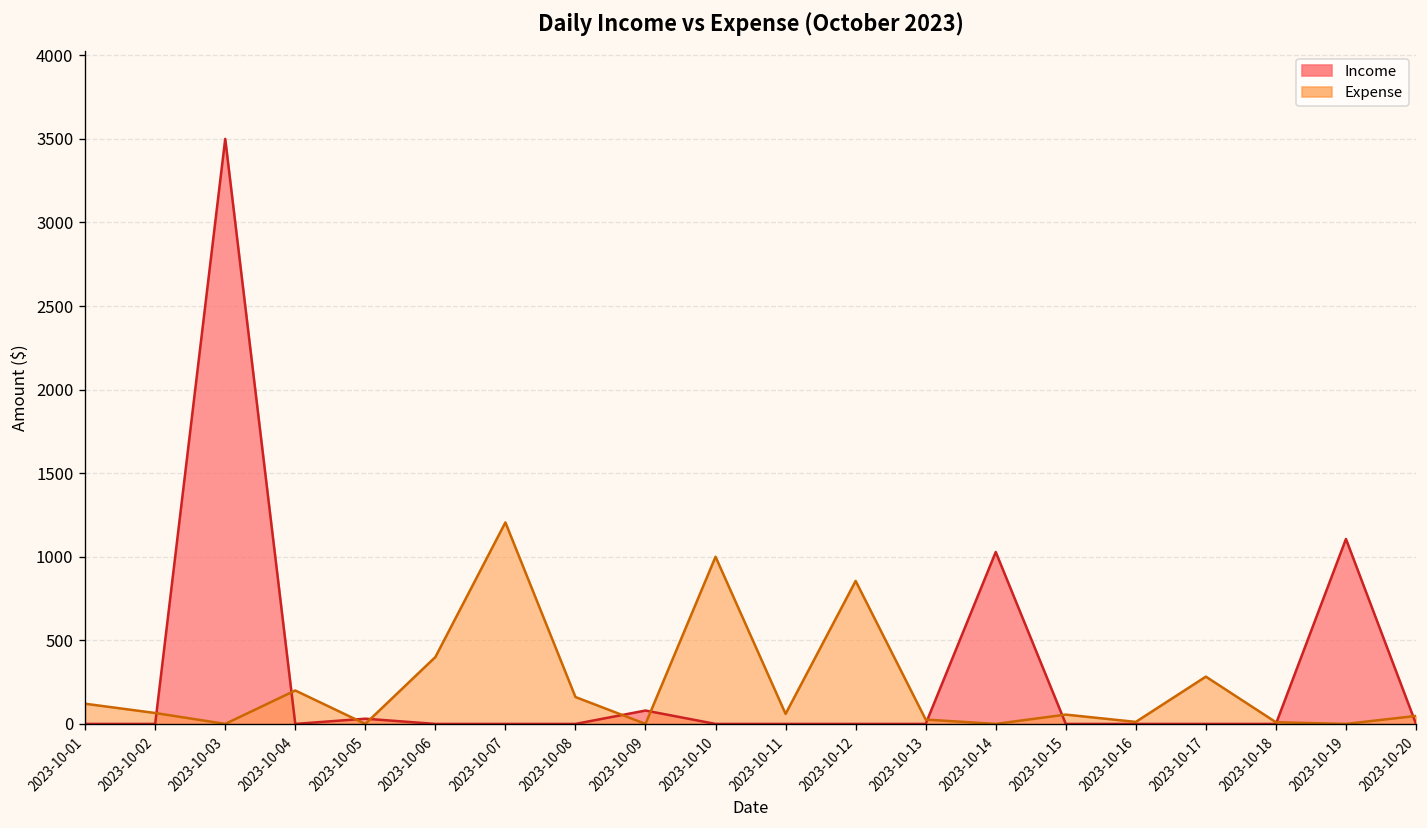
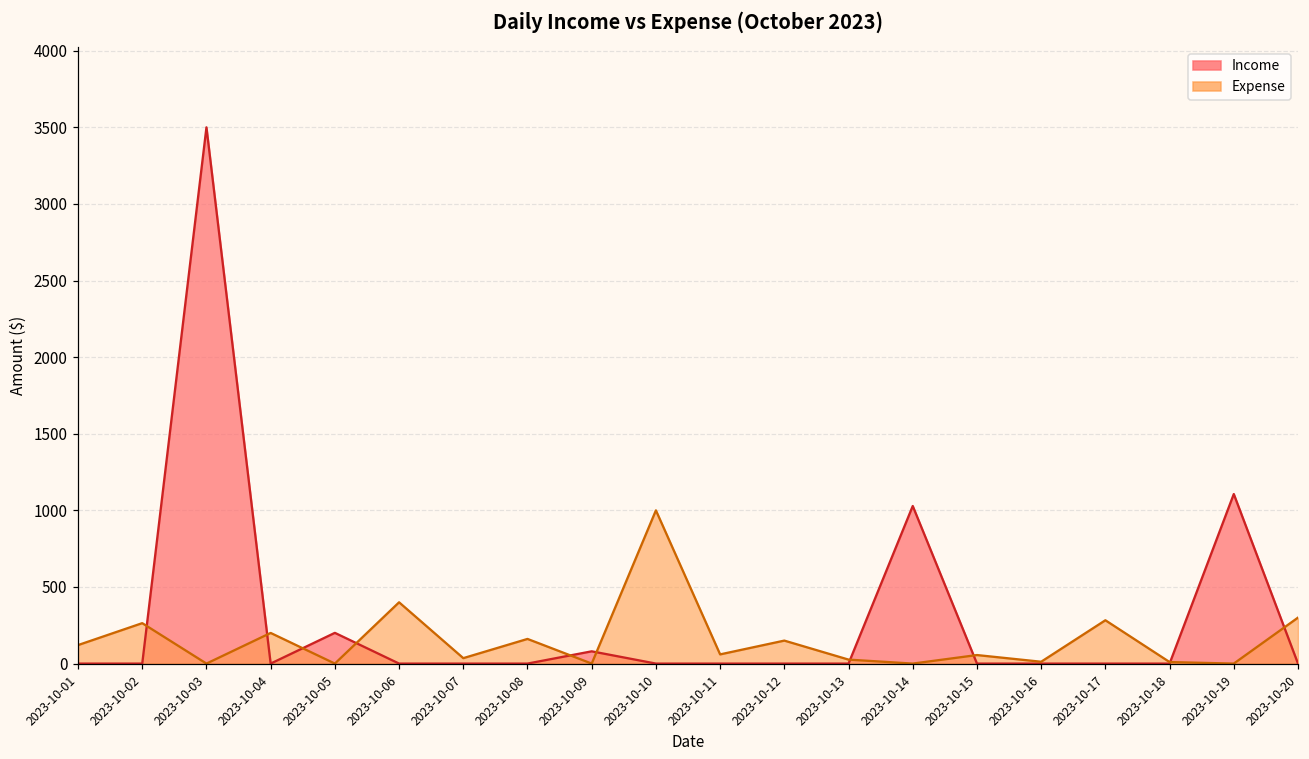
  {
    "Income": {
      "2023-10-01": 0,
      "2023-10-02": 0,
      "2023-10-03": 3500,
      "2023-10-04": 0,
-     "2023-10-05": 30,
+     "2023-10-05": 200,
      "2023-10-06": 0,
      "2023-10-07": 0,
      "2023-10-08": 0,
      "2023-10-09": 80,
      "2023-10-10": 0,
      "2023-10-11": 0,
      "2023-10-12": 0,
      "2023-10-13": 0,
      "2023-10-14": 1030,
      "2023-10-15": 0,
      "2023-10-17": 0,
      "2023-10-19": 1110,
      "2023-10-20": 0
    },
    "Expense": {
      "2023-10-01": 120,
-     "2023-10-02": 70,
+     "2023-10-02": 260,
      "2023-10-03": 0,
      "2023-10-04": 200,
      "2023-10-05": 0,
      "2023-10-06": 400,
-     "2023-10-07": 1210,
+     "2023-10-07": 40,
      "2023-10-08": 160,
      "2023-10-09": 0,
      "2023-10-10": 1000,
      "2023-10-11": 60,
-     "2023-10-12": 860,
+     "2023-10-12": 150,
      "2023-10-13": 30,
      "2023-10-14": 0,
      "2023-10-15": 60,
      "2023-10-17": 280,
      "2023-10-19": 0,
-     "2023-10-20": 50
+     "2023-10-20": 300
    }
  }
